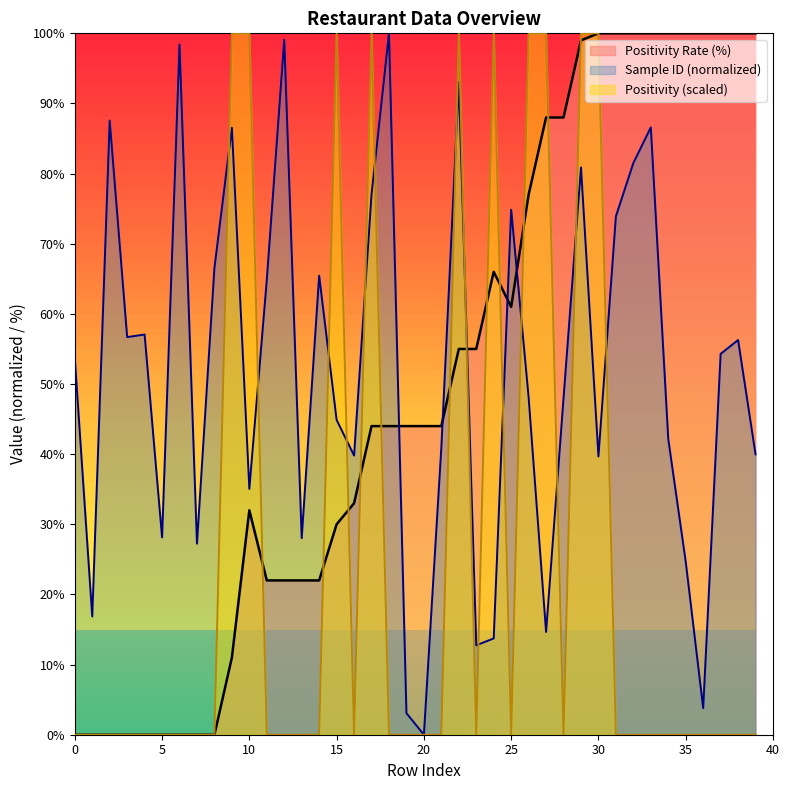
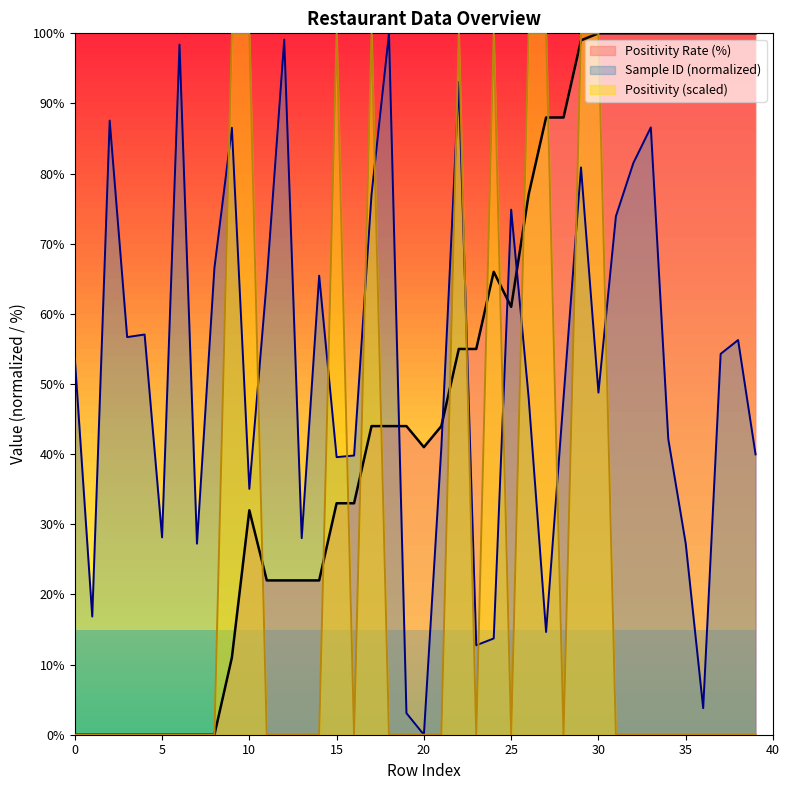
  {
    "Positivity Rate (%)": {
      "10": "32%",
-     "15": "30%",
-     "20": "44%",
+     "15": "33%",
+     "20": "41%",
      "25": "61%",
      "35": "100%"
    },
    "Sample ID (normalized)": {
      "0": "54%",
      "5": "28%",
      "10": "35%",
-     "15": "45%",
+     "15": "40%",
      "25": "75%",
-     "30": "40%",
-     "35": "25%"
+     "30": "49%",
+     "35": "27%"
    },
    "Positivity (scaled)": {
      "10": "100%",
      "15": "100%",
      "25": "0%",
      "35": "0%"
    }
  }
